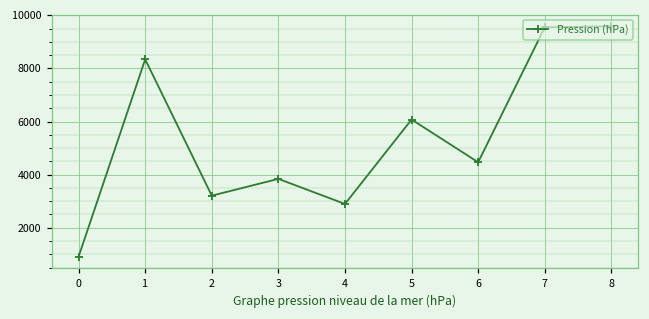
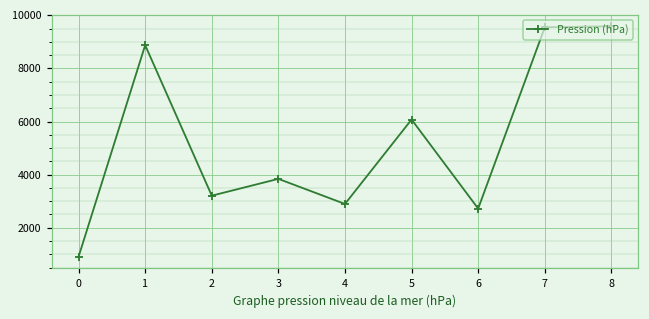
  {
    "0": 900,
-   "1": 8300,
+   "1": 8900,
    "2": 3200,
    "3": 3800,
    "4": 2900,
    "5": 6100,
-   "6": 4500
+   "6": 2700
  }
